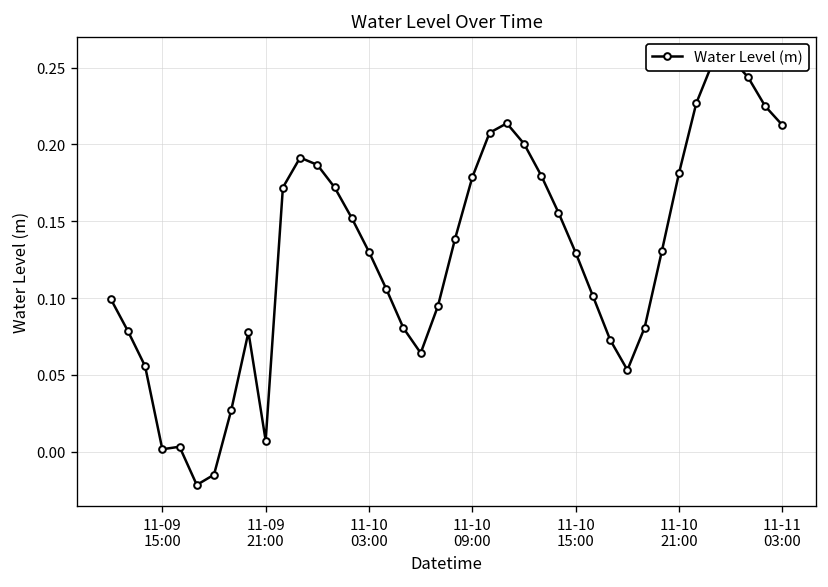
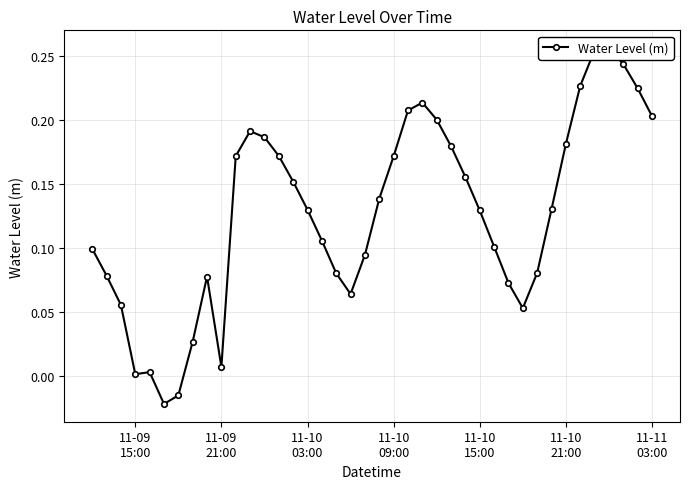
  {
    "11-09 15:00": 0.002,
    "11-09 21:00": 0.007,
    "11-10 03:00": 0.130,
-   "11-10 09:00": 0.179,
+   "11-10 09:00": 0.172,
    "11-10 15:00": 0.129,
    "11-10 21:00": 0.181,
-   "11-11 03:00": 0.213
+   "11-11 03:00": 0.203
  }
